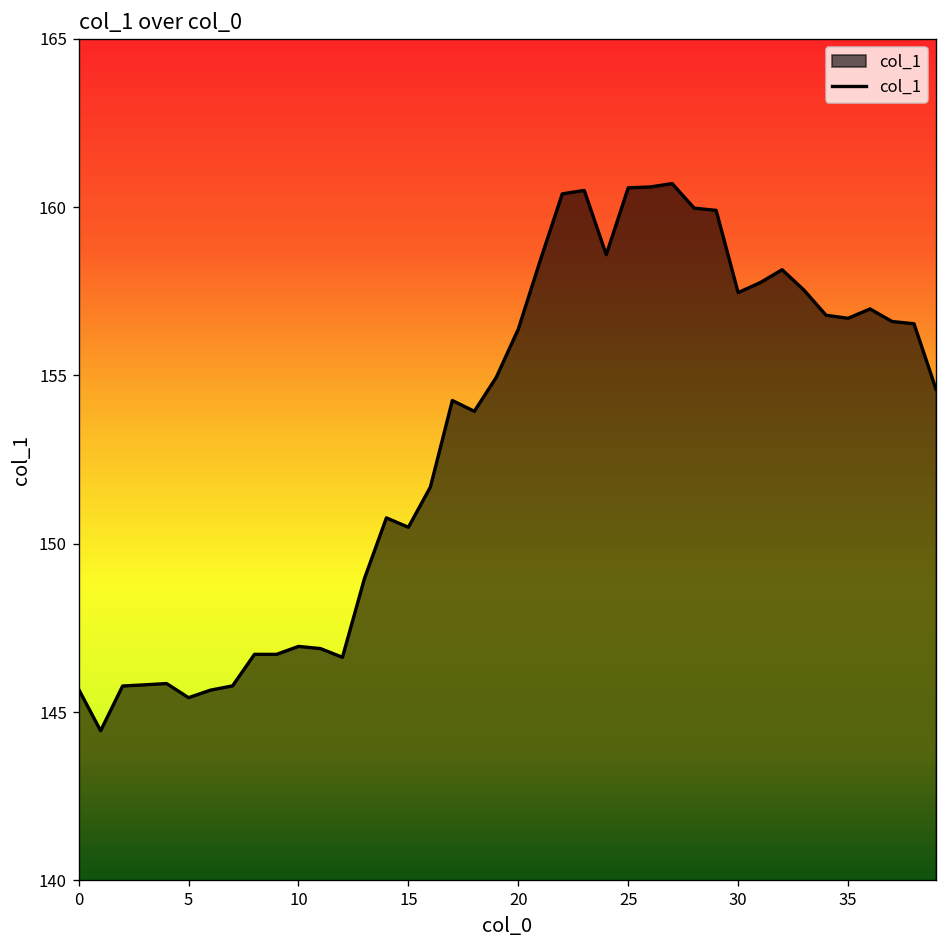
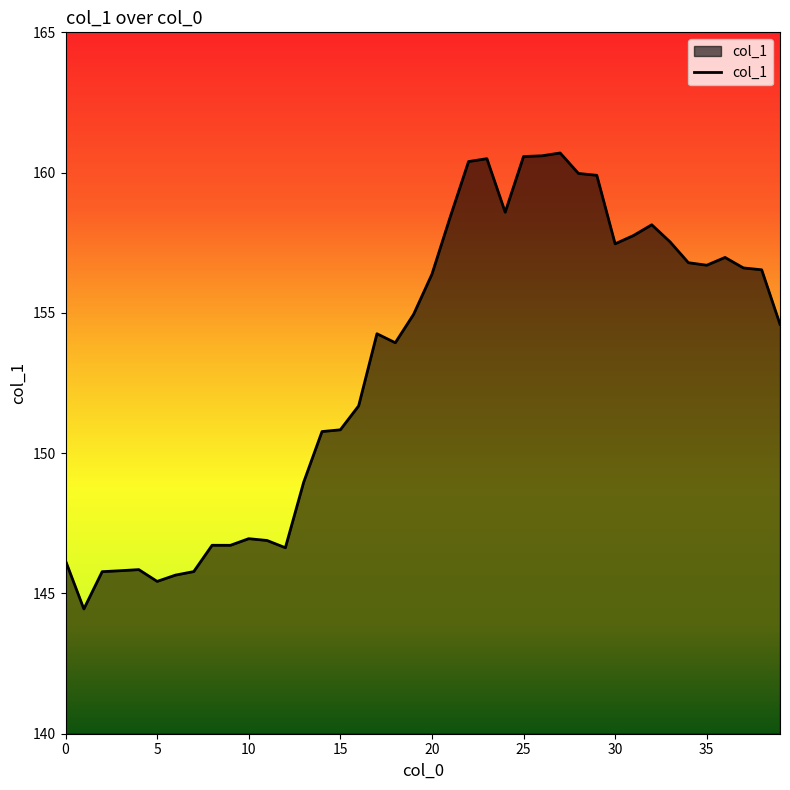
  {
-   "0": 145.7,
+   "0": 146.2,
    "5": 145.4,
    "10": 147.0,
-   "15": 150.5,
+   "15": 150.8,
    "20": 156.4,
    "25": 160.6,
    "30": 157.5,
    "35": 156.7
  }
